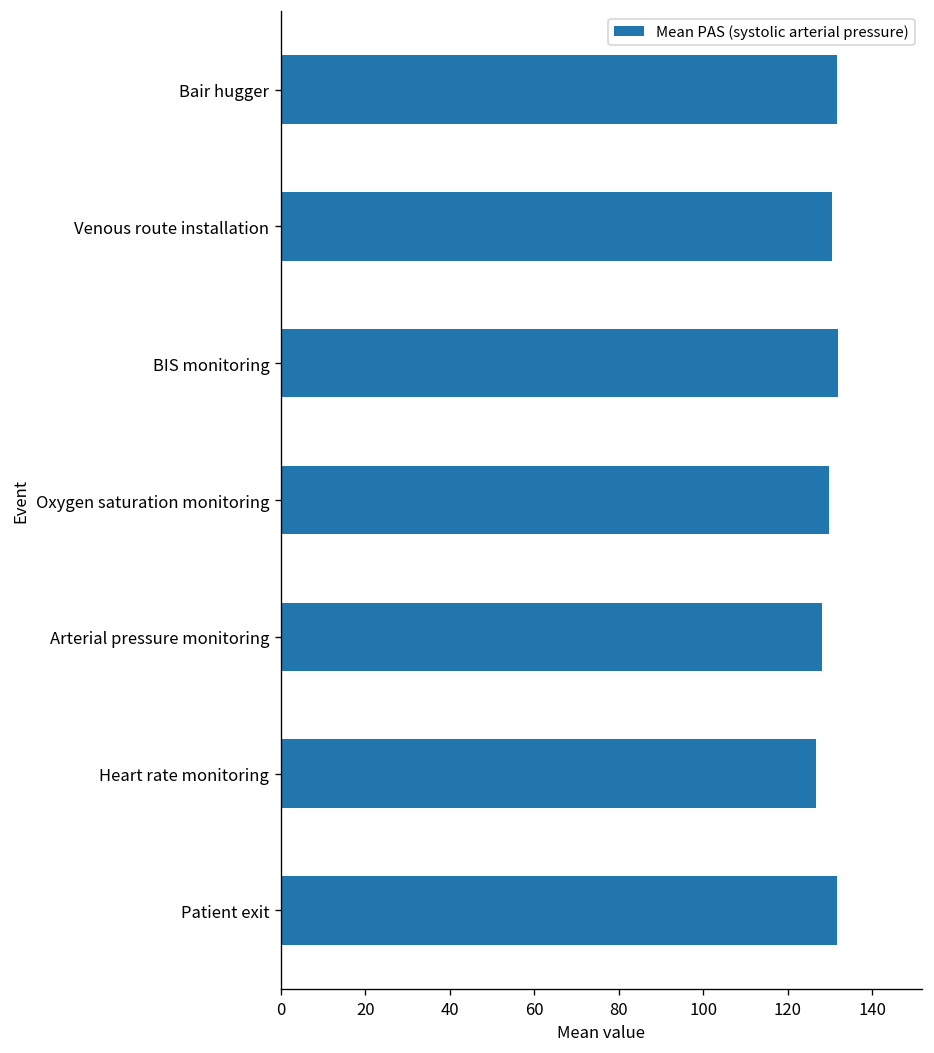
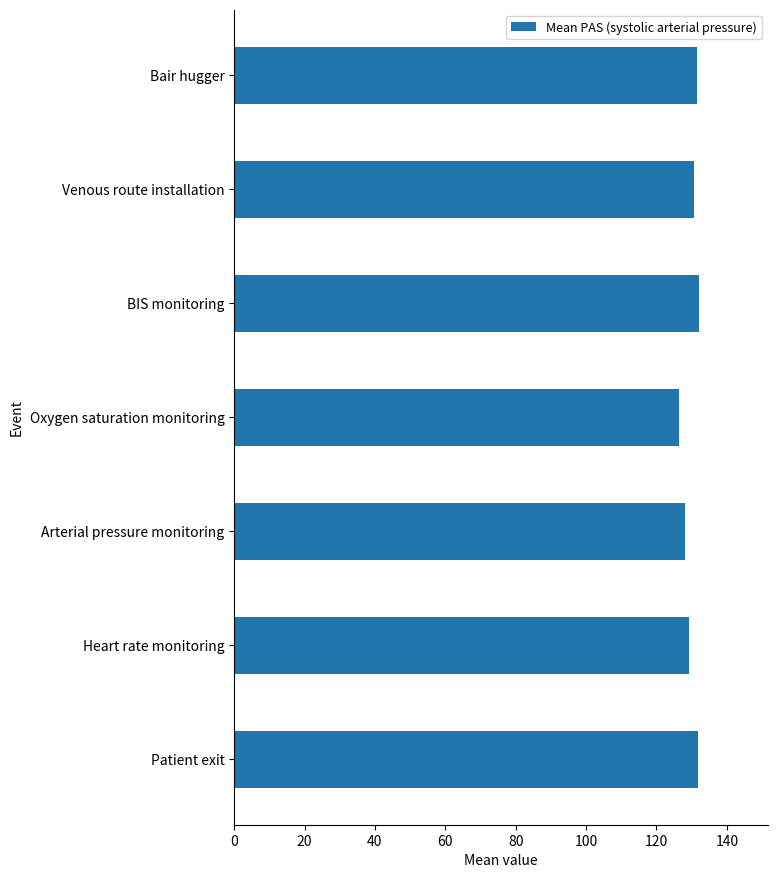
  {
    "Bair hugger": 132,
    "Venous route installation": 131,
    "BIS monitoring": 132,
-   "Oxygen saturation monitoring": 130,
+   "Oxygen saturation monitoring": 126,
    "Arterial pressure monitoring": 128,
-   "Heart rate monitoring": 127,
+   "Heart rate monitoring": 129,
    "Patient exit": 132
  }
